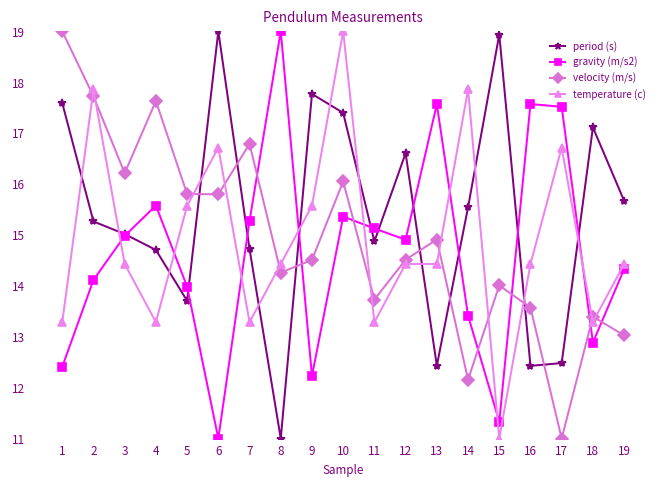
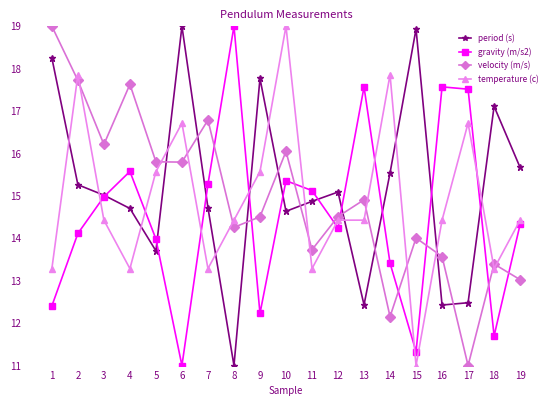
  {
    "period (s)": {
-     "1": 17.6,
+     "1": 18.3,
      "2": 15.3,
      "4": 14.7,
      "5": 13.7,
      "6": 19.0,
      "7": 14.7,
      "8": 11.0,
      "9": 17.8,
-     "10": 17.4,
+     "10": 14.6,
      "11": 14.9,
-     "12": 16.6,
+     "12": 15.1,
      "13": 12.4,
      "14": 15.5,
      "15": 18.9,
      "16": 12.4,
      "17": 12.5,
      "18": 17.1,
      "19": 15.7
    },
    "gravity (m/s2)": {
      "1": 12.4,
      "2": 14.1,
      "4": 15.6,
      "5": 14.0,
      "6": 11.0,
      "7": 15.3,
      "8": 19.0,
      "9": 12.2,
      "10": 15.4,
      "11": 15.1,
-     "12": 14.9,
+     "12": 14.2,
      "13": 17.6,
      "14": 13.4,
      "15": 11.3,
      "16": 17.6,
      "17": 17.5,
-     "18": 12.9,
+     "18": 11.7,
      "19": 14.3
    }
  }
